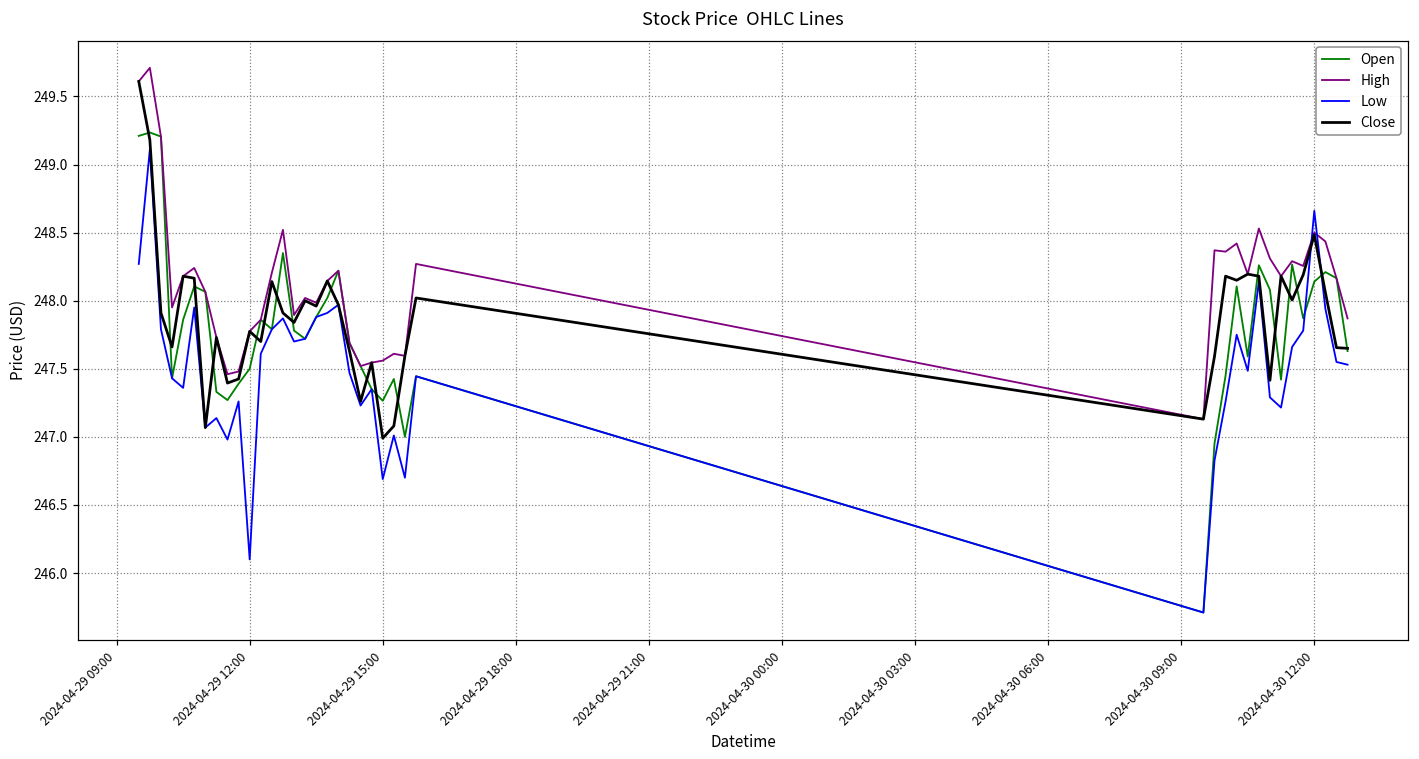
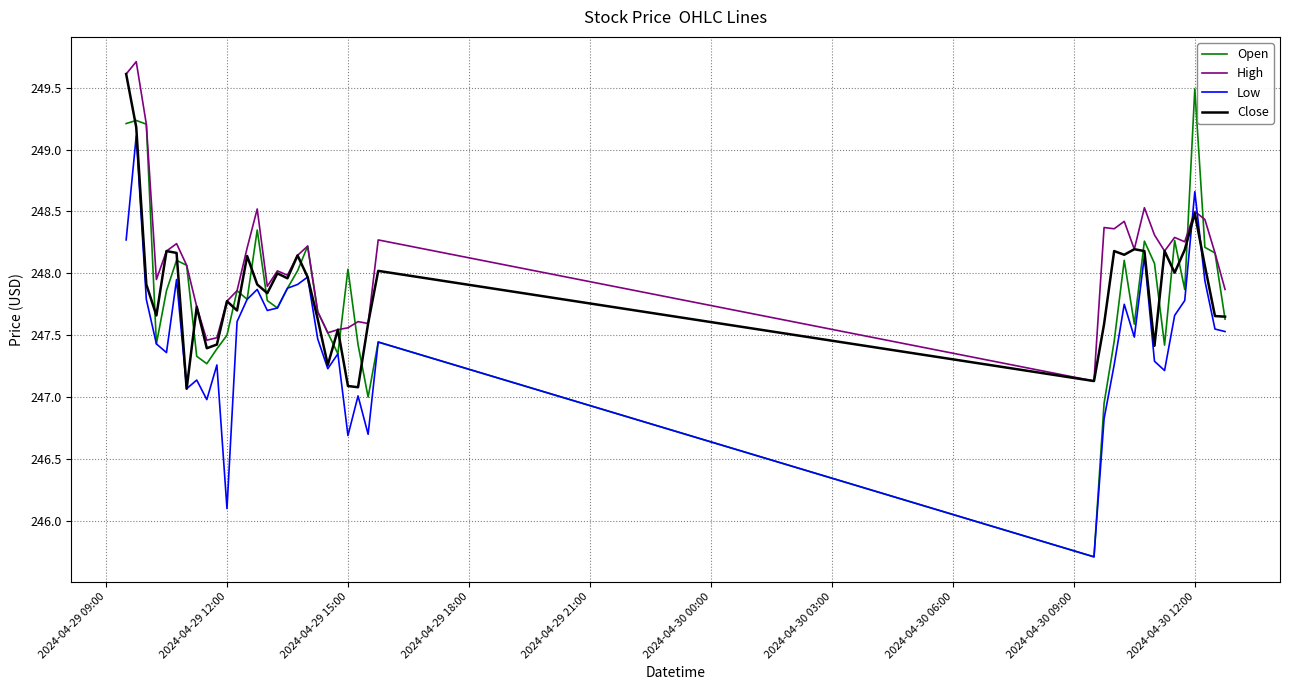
  {
    "Open": {
      "2024-04-29 12:00": 247.50,
-     "2024-04-29 15:00": 247.27,
-     "2024-04-30 12:00": 248.14
+     "2024-04-29 15:00": 248.03,
+     "2024-04-30 12:00": 249.49
    },
    "High": {
      "2024-04-29 15:00": 247.56
    },
    "Low": {
      "2024-04-29 12:00": 246.10,
      "2024-04-29 15:00": 246.69,
      "2024-04-30 12:00": 248.66
    },
    "Close": {
-     "2024-04-29 15:00": 246.99
+     "2024-04-29 15:00": 247.09
    }
  }
